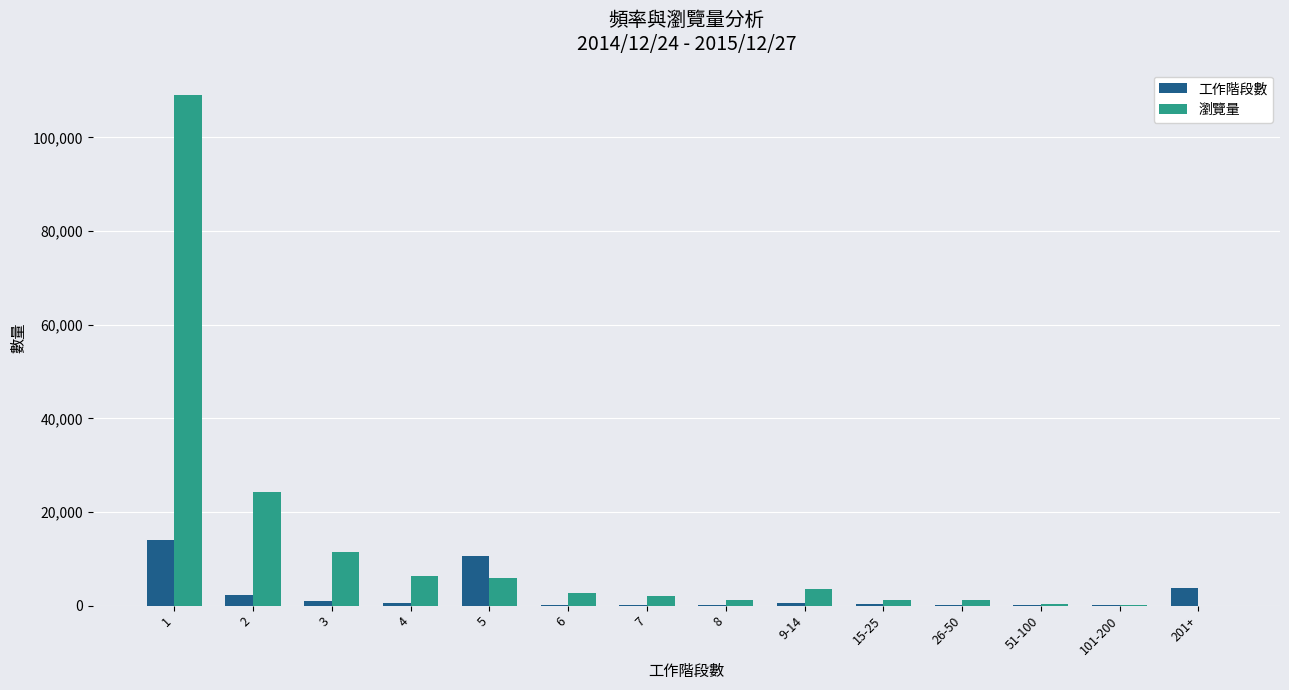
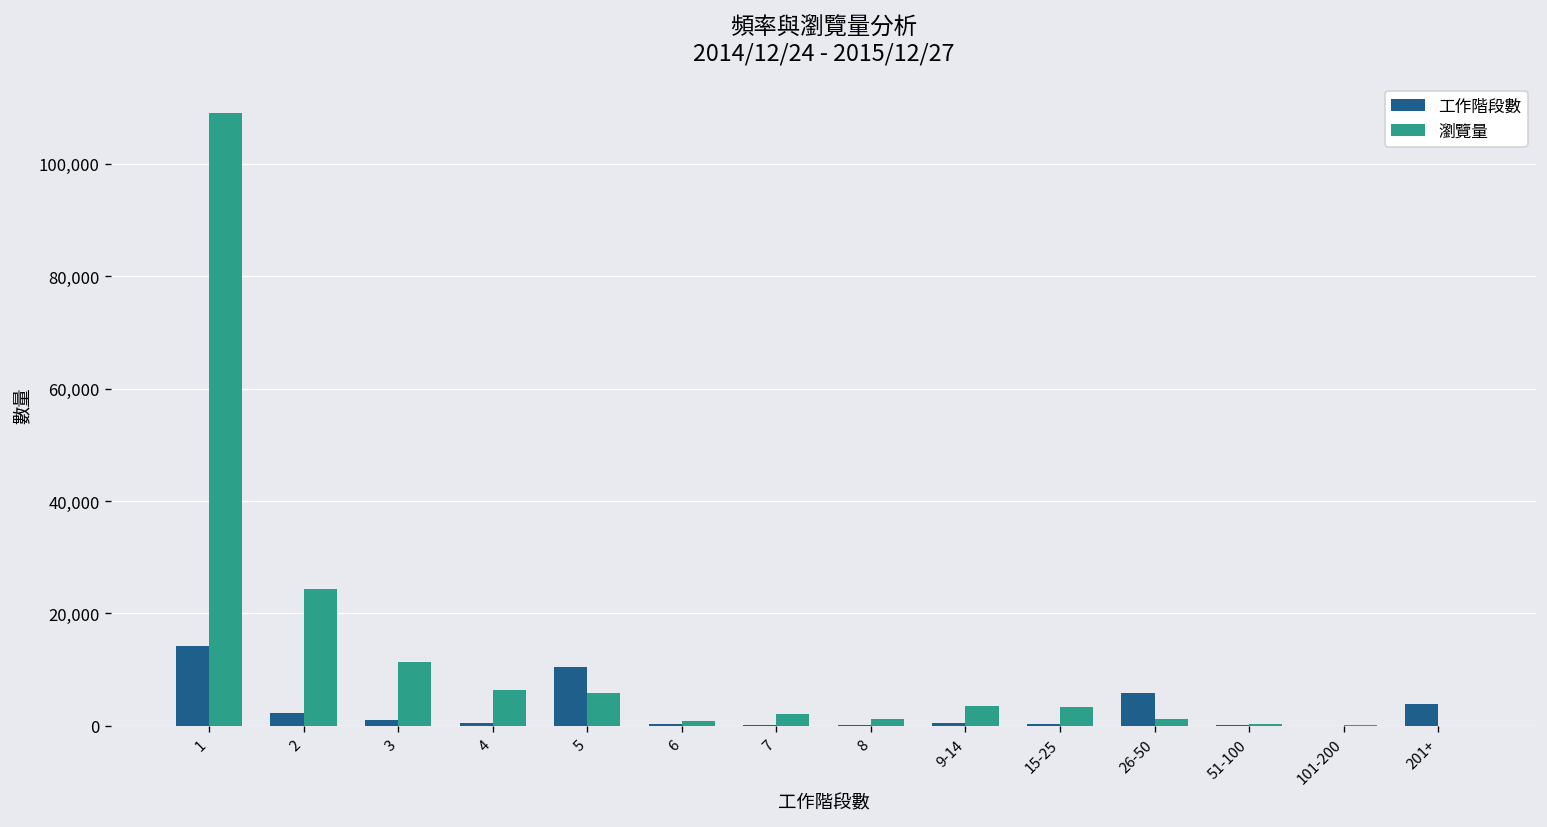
  {
    "工作階段數": {
      "1": "14,000",
      "2": "2,000",
      "3": "1,000",
      "4": "1,000",
      "5": "11,000",
-     "26-50": "0",
+     "26-50": "6,000",
      "201+": "4,000"
    },
    "瀏覽量": {
      "1": "109,000",
      "2": "24,000",
      "3": "11,000",
      "4": "6,000",
      "5": "6,000",
-     "6": "3,000",
+     "6": "1,000",
      "7": "2,000",
      "8": "1,000",
      "9-14": "4,000",
-     "15-25": "1,000",
+     "15-25": "3,000",
      "26-50": "1,000"
    }
  }
